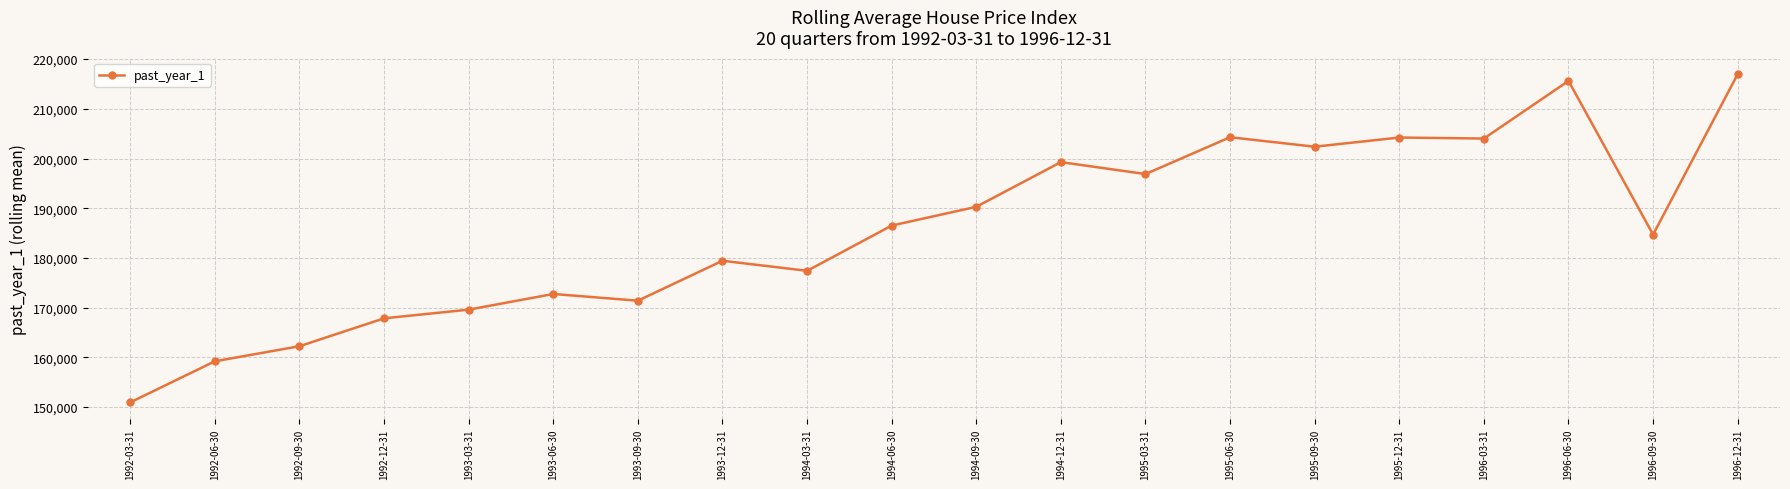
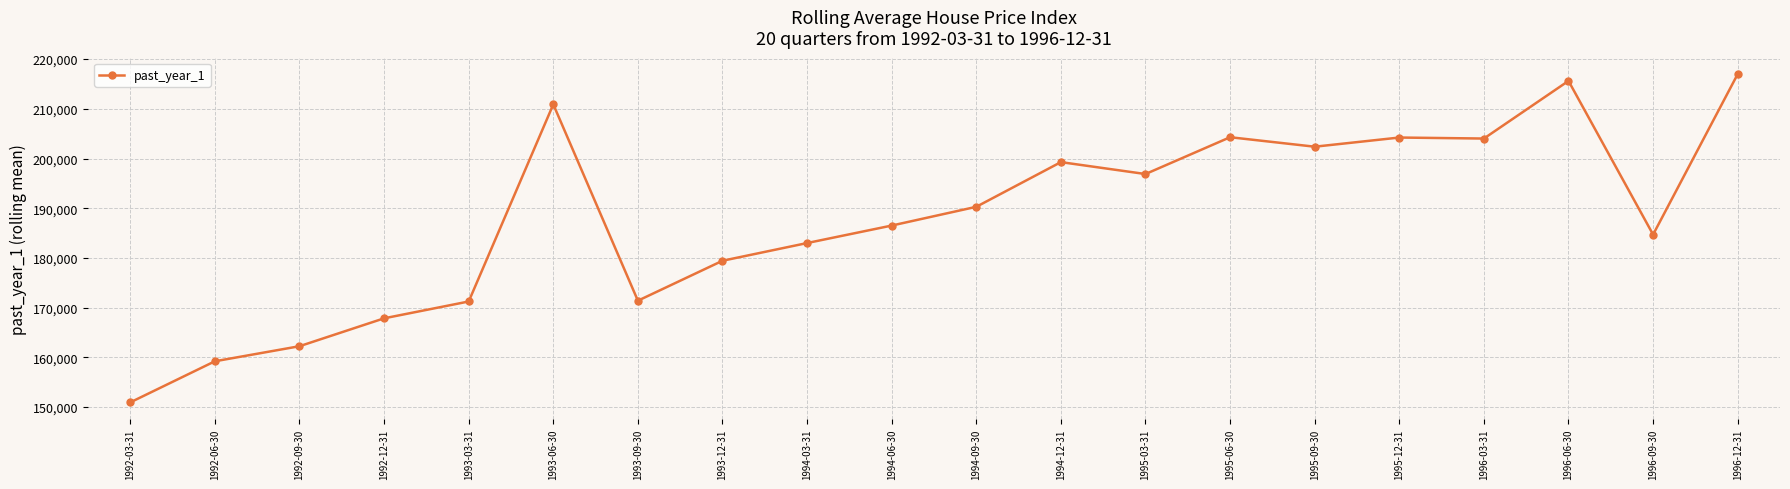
  {
    "1992-03-31": "151,000",
    "1992-06-30": "159,000",
    "1992-09-30": "162,000",
    "1992-12-31": "168,000",
-   "1993-03-31": "170,000",
-   "1993-06-30": "173,000",
+   "1993-03-31": "171,000",
+   "1993-06-30": "211,000",
    "1993-09-30": "171,000",
    "1993-12-31": "179,000",
-   "1994-03-31": "177,000",
+   "1994-03-31": "183,000",
    "1994-06-30": "187,000",
    "1994-09-30": "190,000",
    "1994-12-31": "199,000",
    "1995-03-31": "197,000",
    "1995-06-30": "204,000",
    "1995-09-30": "202,000",
    "1995-12-31": "204,000",
    "1996-03-31": "204,000",
    "1996-06-30": "216,000",
    "1996-09-30": "185,000",
    "1996-12-31": "217,000"
  }
